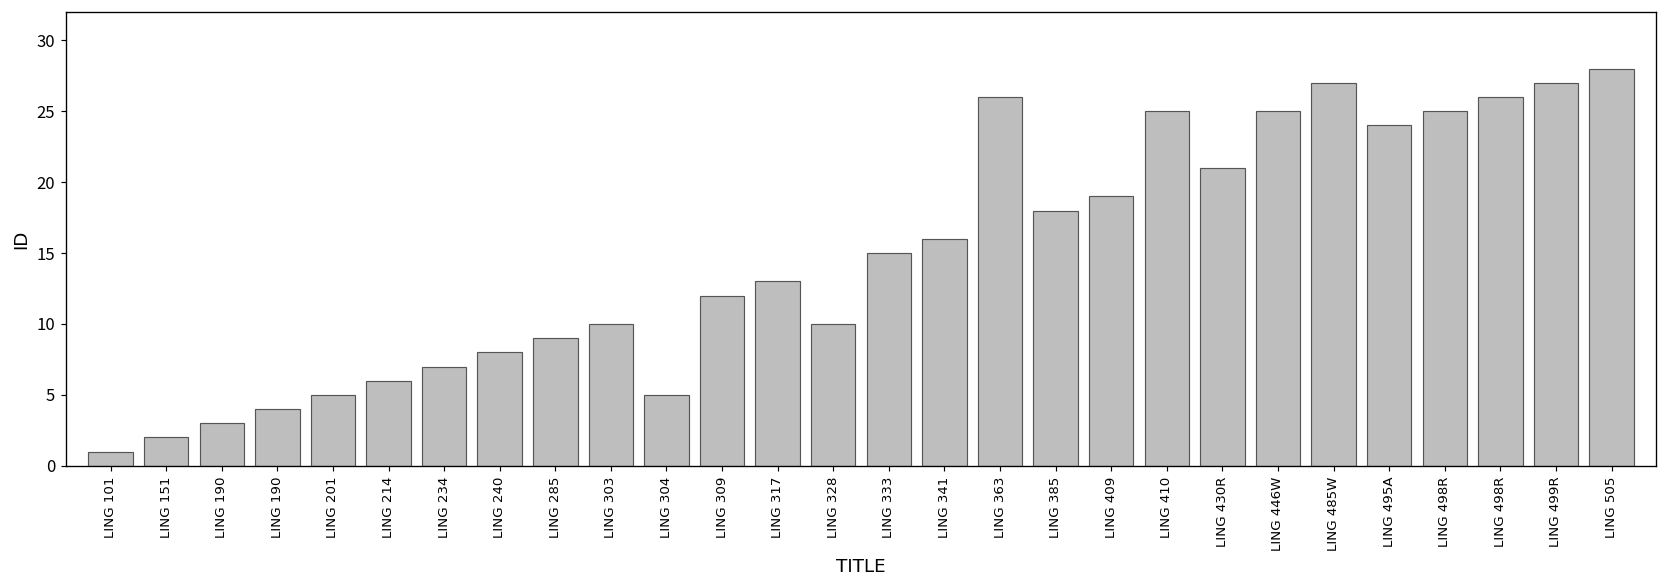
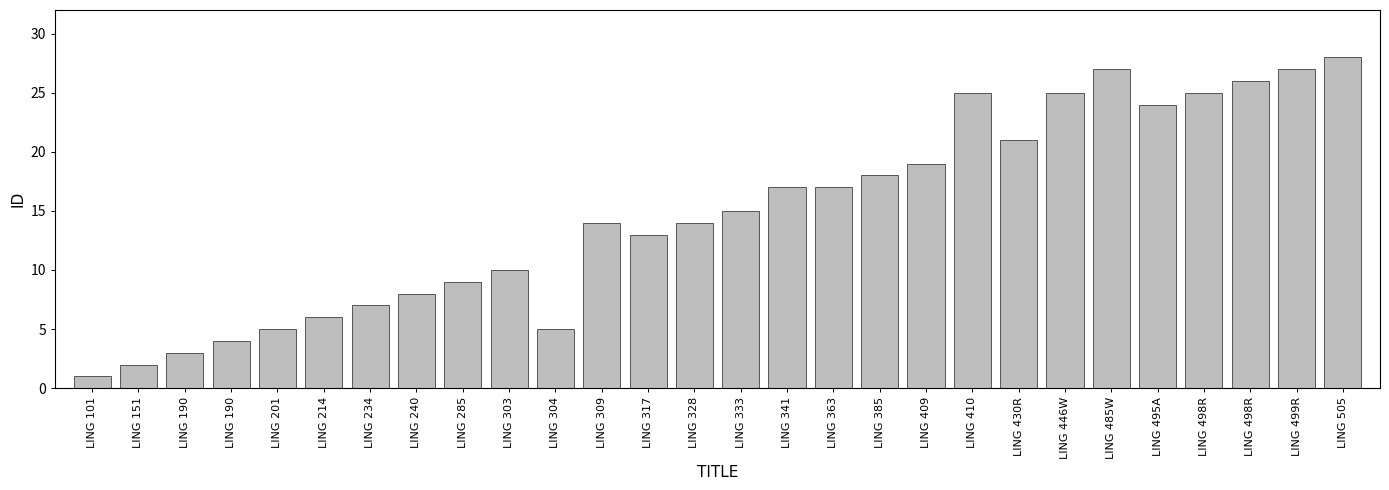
  {
    "LING 101": 1,
    "LING 151": 2,
    "LING 201": 5,
    "LING 214": 6,
    "LING 234": 7,
    "LING 240": 8,
    "LING 285": 9,
    "LING 303": 10,
    "LING 304": 5,
-   "LING 309": 12,
+   "LING 309": 14,
    "LING 317": 13,
-   "LING 328": 10,
+   "LING 328": 14,
    "LING 333": 15,
-   "LING 341": 16,
-   "LING 363": 26,
+   "LING 341": 17,
+   "LING 363": 17,
    "LING 385": 18,
    "LING 409": 19,
    "LING 410": 25,
    "LING 430R": 21,
    "LING 446W": 25,
    "LING 485W": 27,
    "LING 495A": 24,
    "LING 499R": 27,
    "LING 505": 28
  }
